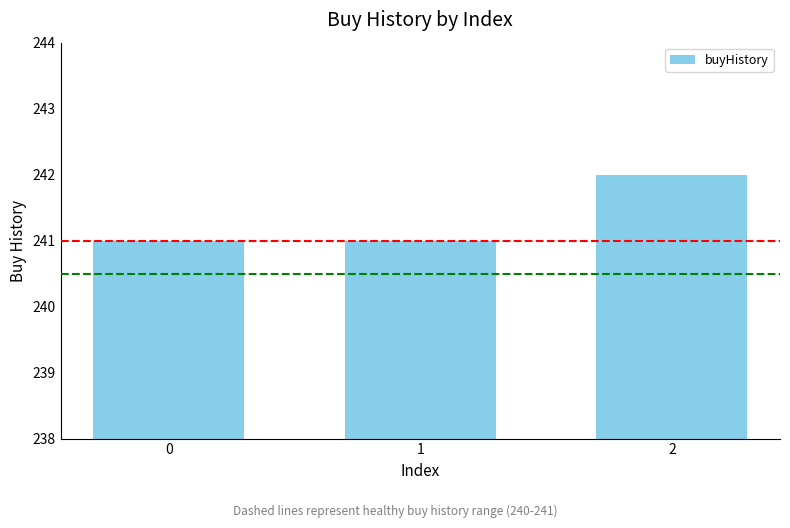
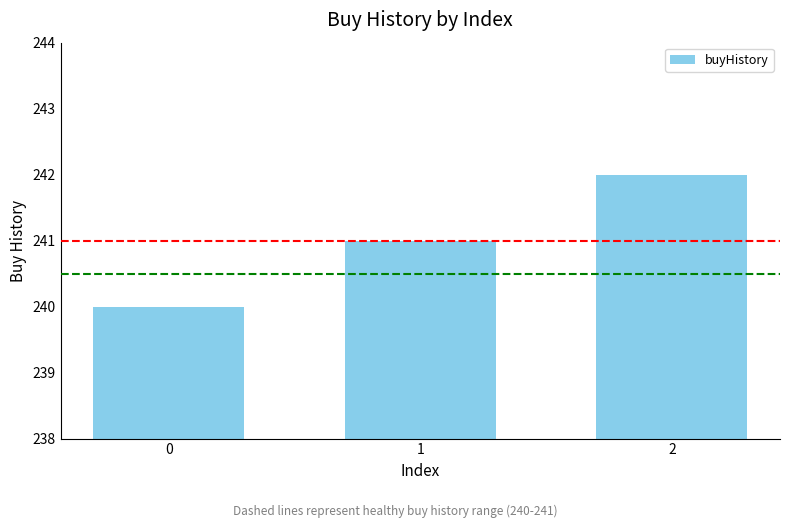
  {
-   "0": 241,
+   "0": 240,
    "1": 241,
    "2": 242
  }
